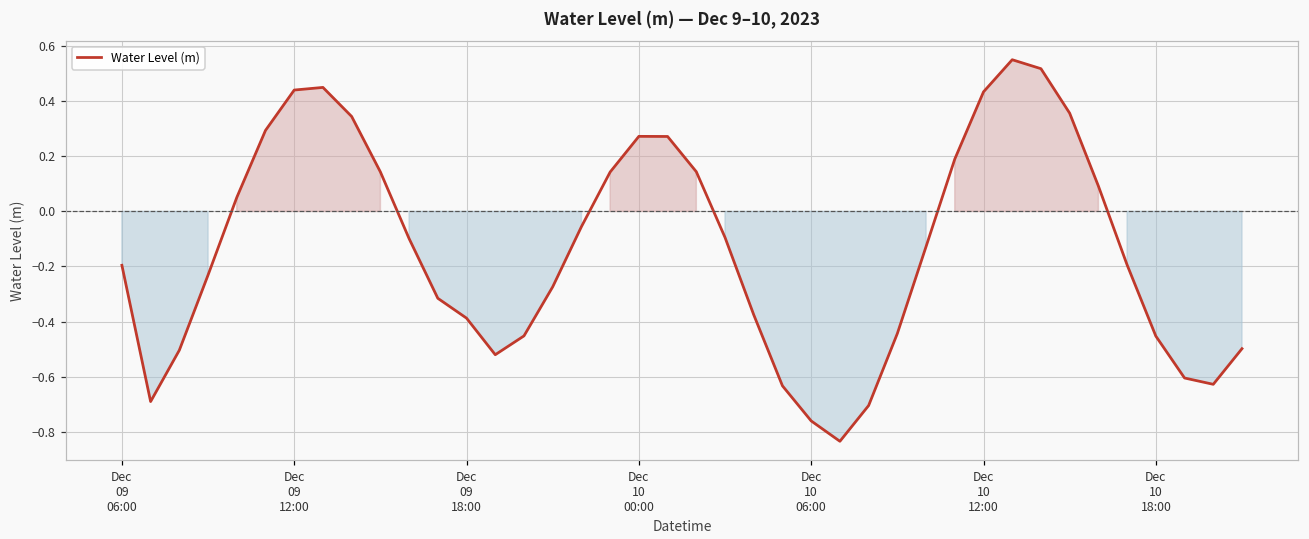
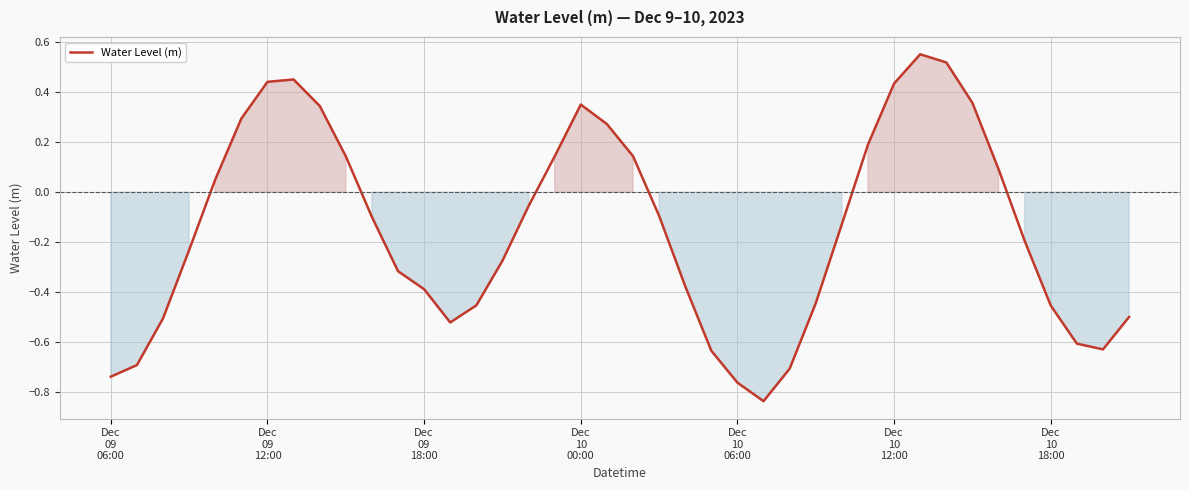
  {
-   "Dec 09 06:00": -0.20,
+   "Dec 09 06:00": -0.74,
    "Dec 09 12:00": 0.44,
    "Dec 09 18:00": -0.39,
-   "Dec 10 00:00": 0.27,
+   "Dec 10 00:00": 0.35,
    "Dec 10 06:00": -0.76,
    "Dec 10 12:00": 0.43,
    "Dec 10 18:00": -0.45
  }
